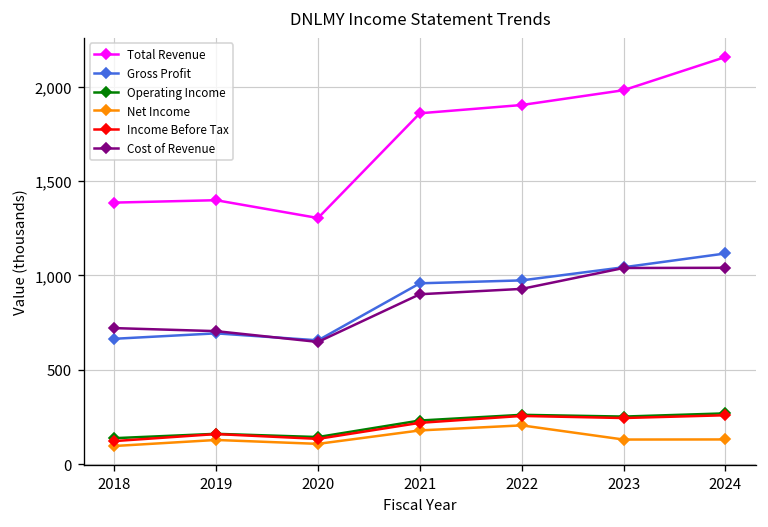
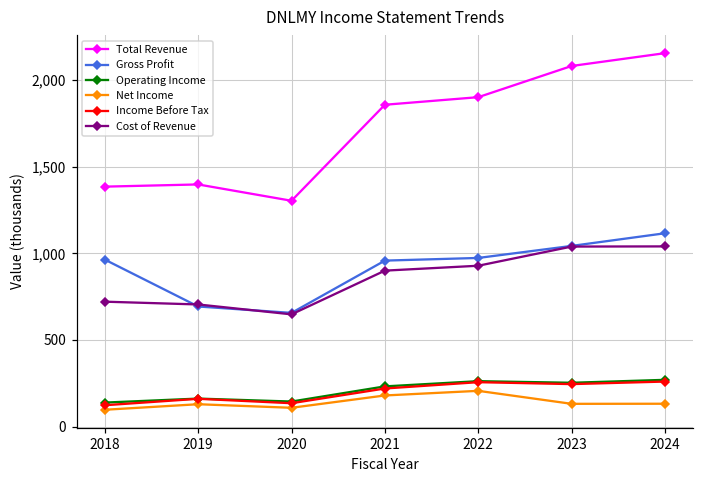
  {
    "Total Revenue": {
      "2018": "1,390",
      "2019": "1,400",
      "2020": "1,300",
      "2021": "1,860",
      "2022": "1,900",
-     "2023": "1,980",
+     "2023": "2,080",
      "2024": "2,160"
    },
    "Gross Profit": {
-     "2018": "660",
+     "2018": "960",
      "2021": "960",
      "2022": "970",
      "2024": "1,120"
    },
    "Net Income": {
      "2018": "100",
      "2019": "130",
      "2020": "110",
      "2021": "180",
      "2022": "210",
      "2023": "130",
      "2024": "130"
    },
    "Cost of Revenue": {
      "2018": "720",
      "2021": "900",
      "2022": "930",
      "2024": "1,040"
    }
  }
